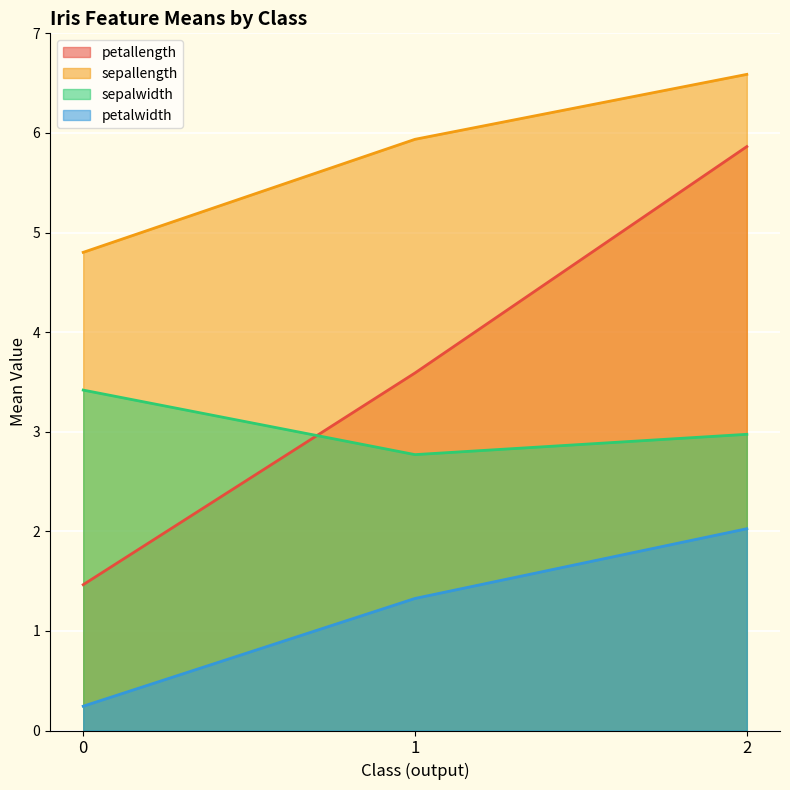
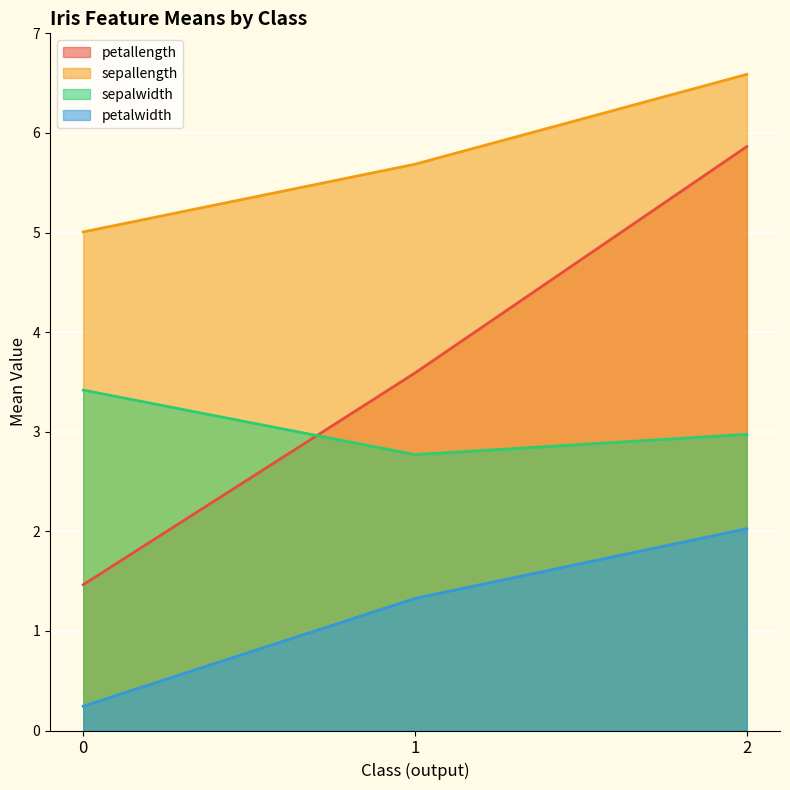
  {
    "petallength": {
      "0": 1.5,
      "1": 3.6,
      "2": 5.9
    },
    "sepallength": {
-     "0": 4.8,
-     "1": 5.9,
+     "0": 5.0,
+     "1": 5.7,
      "2": 6.6
    },
    "sepalwidth": {
      "0": 3.4,
      "1": 2.8,
      "2": 3.0
    },
    "petalwidth": {
      "0": 0.2,
      "1": 1.3,
      "2": 2.0
    }
  }
